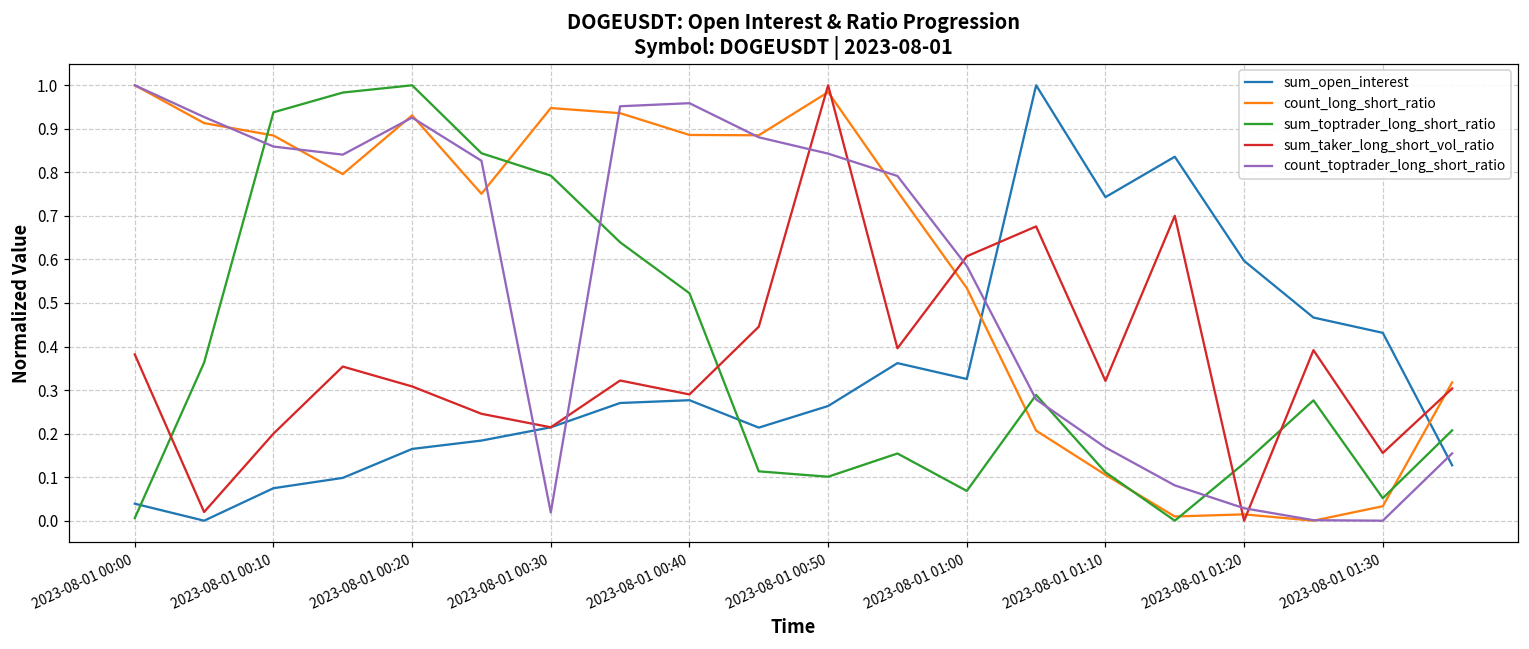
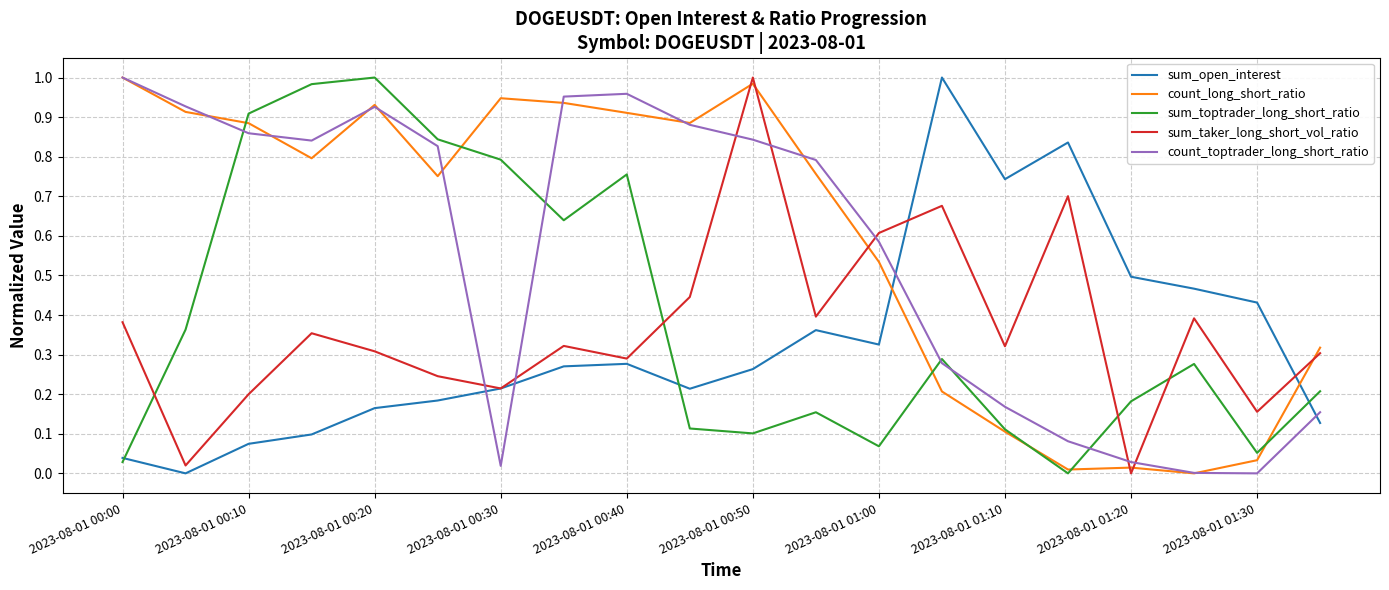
  {
    "sum_open_interest": {
      "2023-08-01 00:00": 0.04,
      "2023-08-01 00:10": 0.07,
      "2023-08-01 00:20": 0.16,
      "2023-08-01 00:40": 0.28,
      "2023-08-01 00:50": 0.26,
      "2023-08-01 01:00": 0.33,
      "2023-08-01 01:10": 0.74,
-     "2023-08-01 01:20": 0.60,
+     "2023-08-01 01:20": 0.50,
      "2023-08-01 01:30": 0.43
    },
    "count_long_short_ratio": {
      "2023-08-01 00:10": 0.88,
      "2023-08-01 00:30": 0.95,
-     "2023-08-01 00:40": 0.89,
+     "2023-08-01 00:40": 0.91,
      "2023-08-01 00:50": 0.98,
      "2023-08-01 01:00": 0.53,
      "2023-08-01 01:20": 0.01,
      "2023-08-01 01:30": 0.03
    },
    "sum_toptrader_long_short_ratio": {
-     "2023-08-01 00:00": 0.01,
-     "2023-08-01 00:10": 0.94,
+     "2023-08-01 00:00": 0.03,
+     "2023-08-01 00:10": 0.91,
      "2023-08-01 00:20": 1.00,
      "2023-08-01 00:30": 0.79,
-     "2023-08-01 00:40": 0.52,
+     "2023-08-01 00:40": 0.76,
      "2023-08-01 00:50": 0.10,
      "2023-08-01 01:00": 0.07,
-     "2023-08-01 01:20": 0.13,
+     "2023-08-01 01:20": 0.18,
      "2023-08-01 01:30": 0.05
    },
    "sum_taker_long_short_vol_ratio": {
      "2023-08-01 00:00": 0.38,
      "2023-08-01 00:10": 0.20,
      "2023-08-01 00:20": 0.31,
      "2023-08-01 00:40": 0.29,
      "2023-08-01 00:50": 1.00,
      "2023-08-01 01:00": 0.61,
      "2023-08-01 01:10": 0.32,
      "2023-08-01 01:20": 0.00,
      "2023-08-01 01:30": 0.16
    },
    "count_toptrader_long_short_ratio": {
      "2023-08-01 00:10": 0.86,
      "2023-08-01 00:30": 0.02,
      "2023-08-01 00:40": 0.96,
      "2023-08-01 00:50": 0.84,
      "2023-08-01 01:00": 0.59,
      "2023-08-01 01:10": 0.17,
      "2023-08-01 01:20": 0.03,
      "2023-08-01 01:30": 0.00
    }
  }
